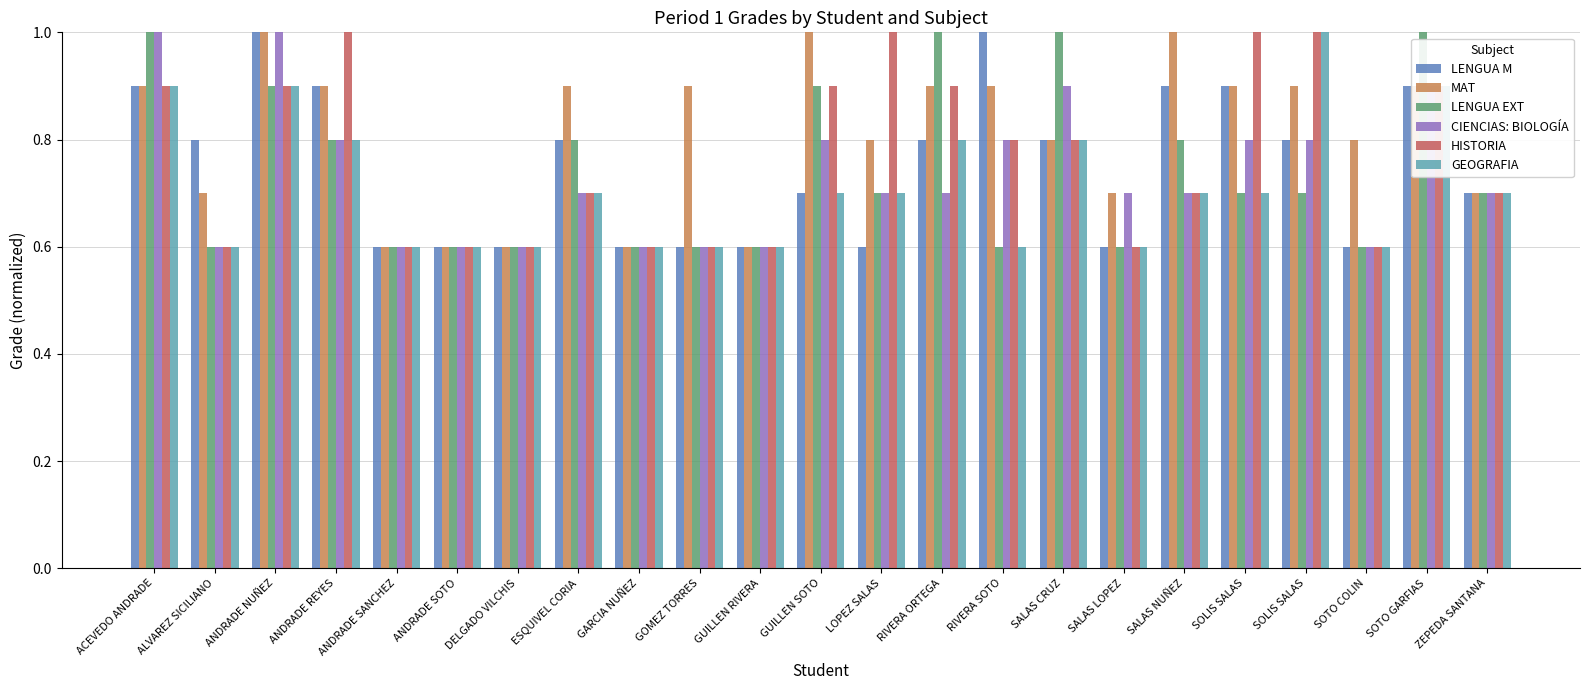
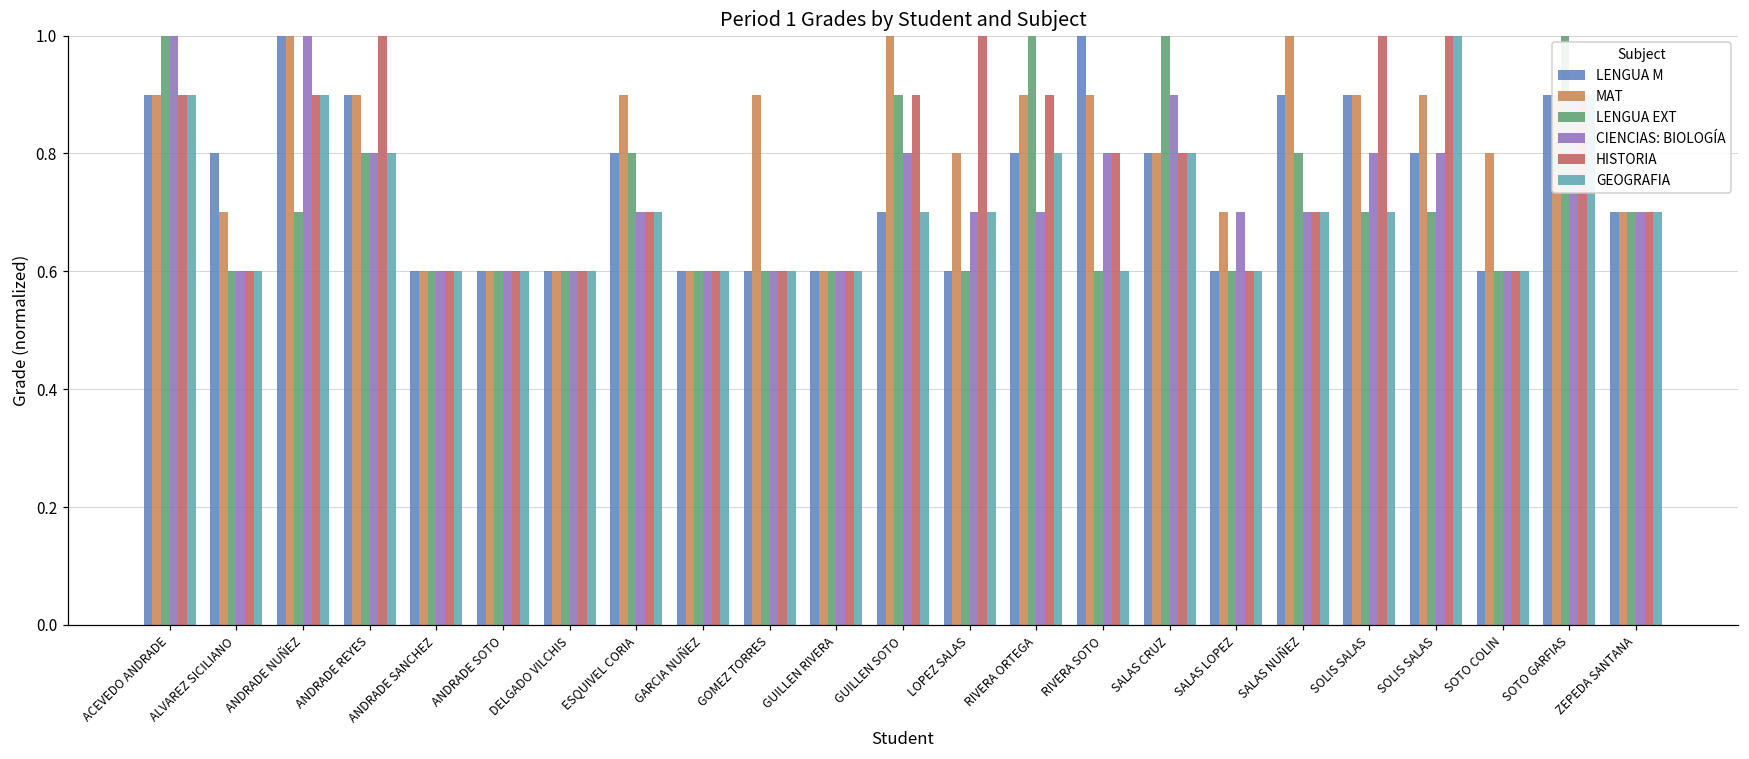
  {
    "LENGUA EXT": {
      "ACEVEDO ANDRADE": 1.00,
      "ALVAREZ SICILIANO": 0.60,
-     "ANDRADE NUÑEZ": 0.90,
+     "ANDRADE NUÑEZ": 0.70,
      "ANDRADE REYES": 0.80,
      "ANDRADE SANCHEZ": 0.60,
      "ANDRADE SOTO": 0.60,
      "DELGADO VILCHIS": 0.60,
      "ESQUIVEL CORIA": 0.80,
      "GARCIA NUÑEZ": 0.60,
      "GOMEZ TORRES": 0.60,
      "GUILLEN RIVERA": 0.60,
      "GUILLEN SOTO": 0.90,
-     "LOPEZ SALAS": 0.70,
+     "LOPEZ SALAS": 0.60,
      "RIVERA ORTEGA": 1.00,
      "RIVERA SOTO": 0.60,
      "SALAS CRUZ": 1.00,
      "SALAS LOPEZ": 0.60,
      "SALAS NUÑEZ": 0.80,
      "SOTO COLIN": 0.60,
      "SOTO GARFIAS": 1.00,
      "ZEPEDA SANTANA": 0.70
    }
  }
